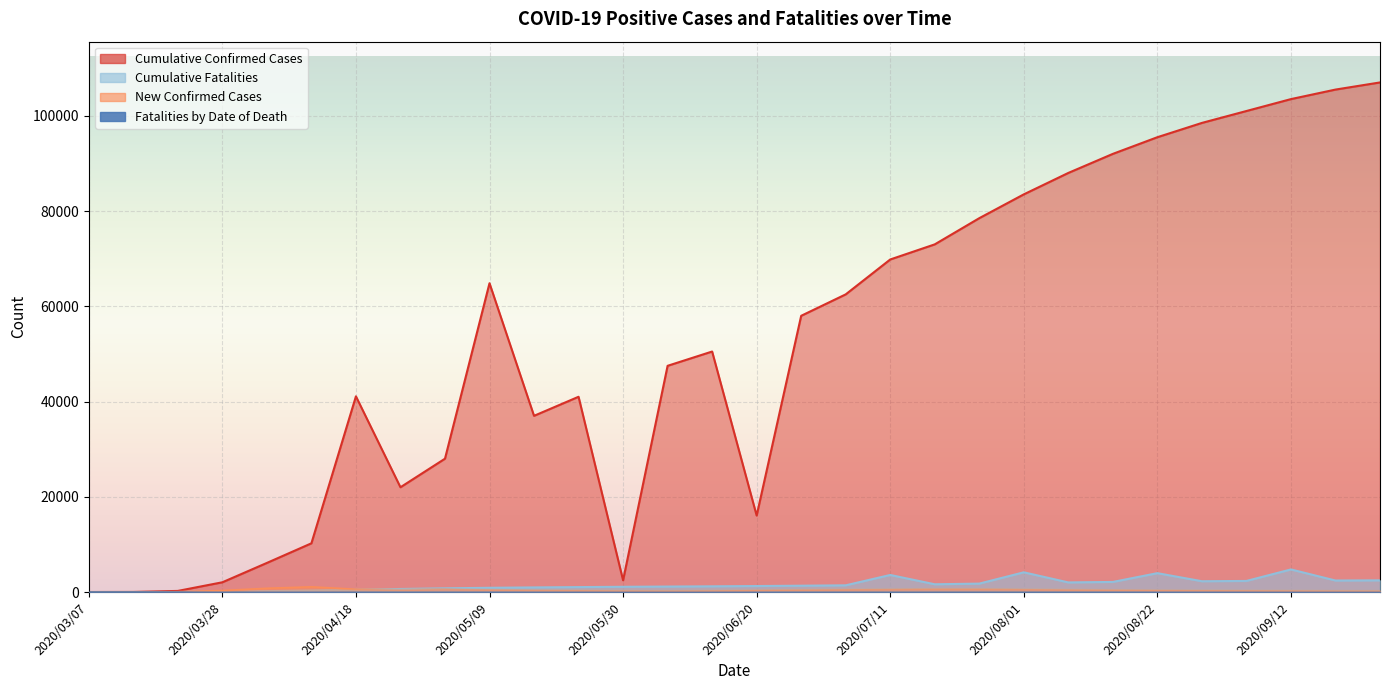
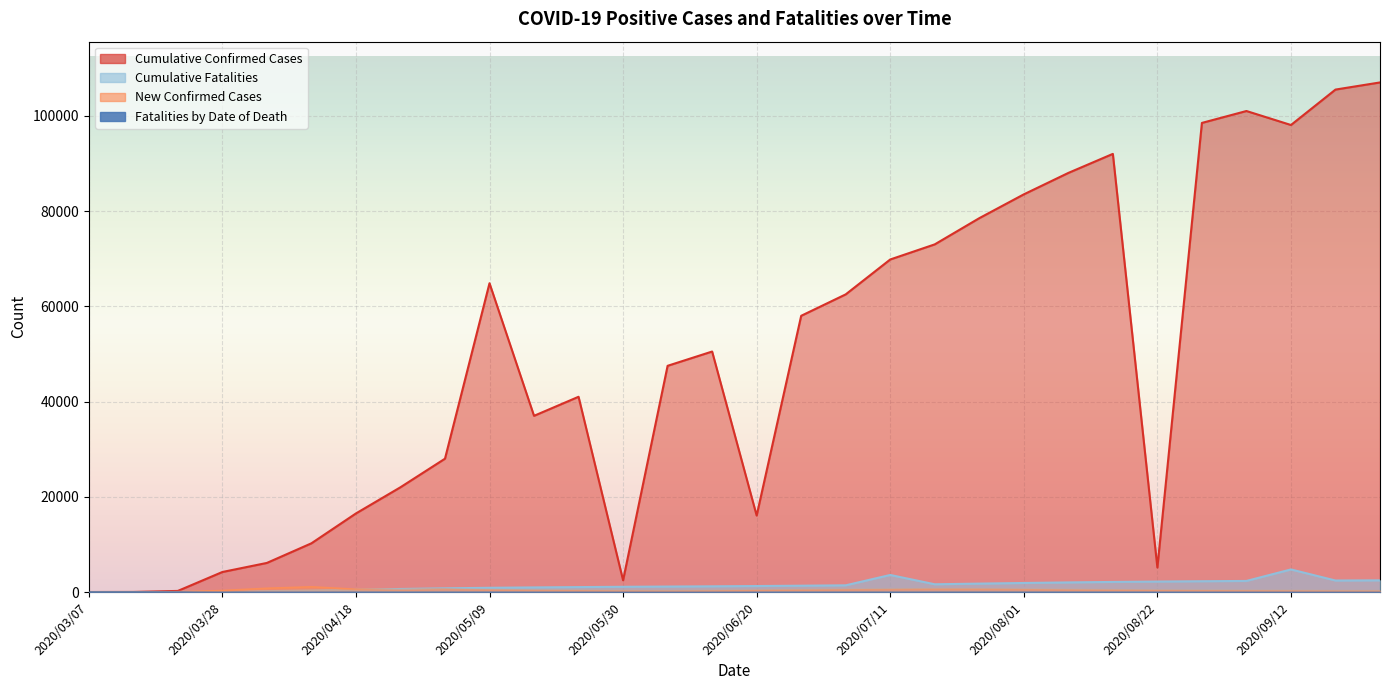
  {
    "Cumulative Confirmed Cases": {
-     "2020/03/28": 2000,
-     "2020/04/18": 41000,
+     "2020/03/28": 4000,
+     "2020/04/18": 17000,
      "2020/05/09": 65000,
      "2020/05/30": 2000,
      "2020/06/20": 16000,
      "2020/07/11": 70000,
      "2020/08/01": 84000,
-     "2020/08/22": 96000,
-     "2020/09/12": 104000
+     "2020/08/22": 5000,
+     "2020/09/12": 98000
    },
    "Cumulative Fatalities": {
      "2020/05/30": 1000,
      "2020/06/20": 1000,
      "2020/07/11": 4000,
-     "2020/08/01": 4000,
-     "2020/08/22": 4000,
+     "2020/08/01": 2000,
+     "2020/08/22": 2000,
      "2020/09/12": 5000
    },
    "New Confirmed Cases": {
      "2020/07/11": 1000,
      "2020/08/01": 1000
    },
    "Fatalities by Date of Death": {
      "2020/07/11": 0,
      "2020/08/01": 0
    }
  }
